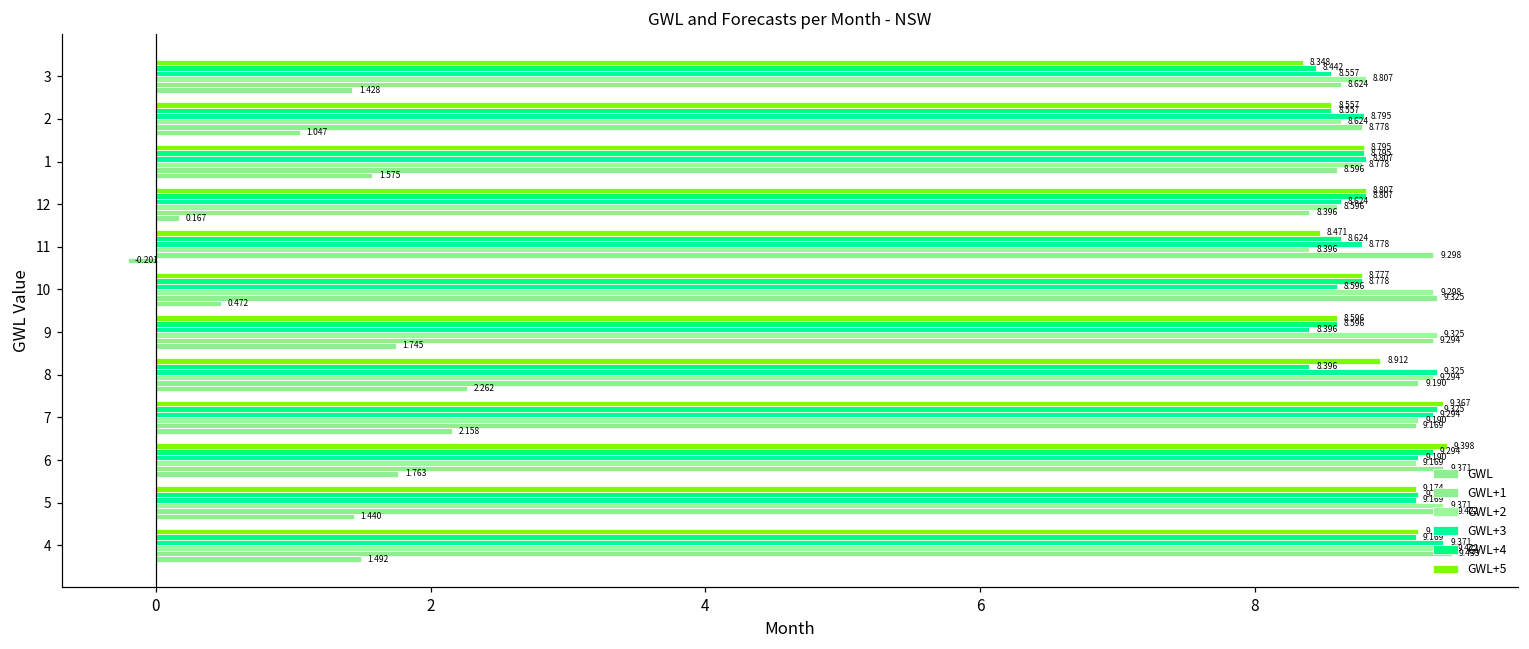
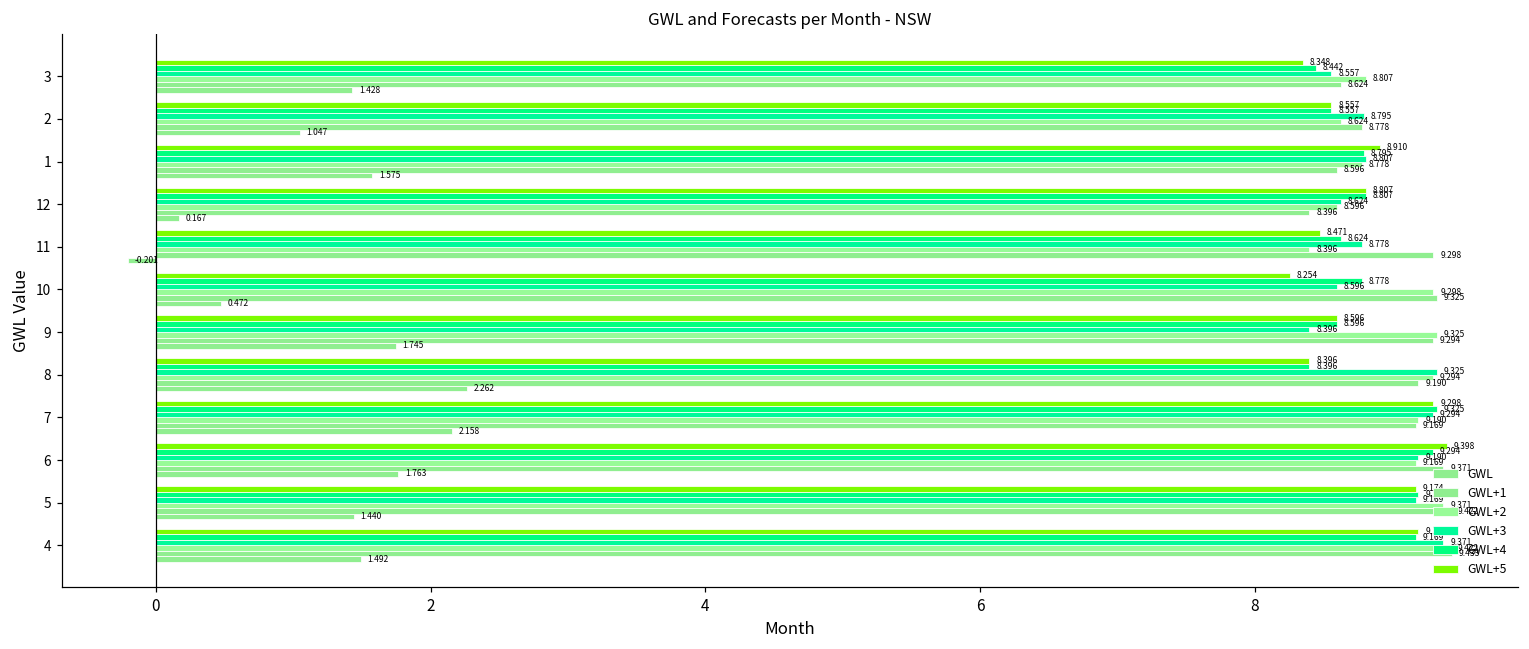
  {
    "GWL+5": {
      "3": 8.348,
-     "1": 8.795,
+     "1": 8.910,
      "11": 8.471,
-     "10": 8.777,
-     "8": 8.912,
-     "7": 9.367,
+     "10": 8.254,
+     "8": 8.396,
+     "7": 9.298,
      "6": 9.398
    }
  }
